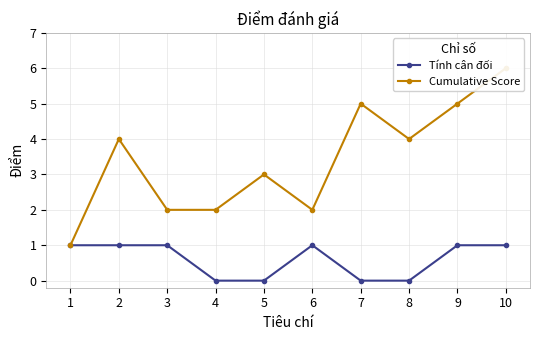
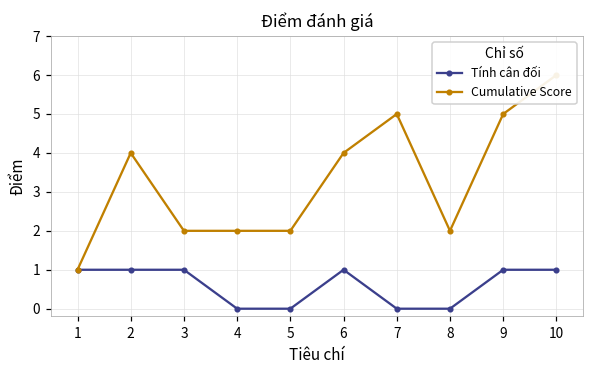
  {
    "Tính cân đối": {
      "2": 1,
      "3": 1,
      "4": 0,
      "5": 0,
      "6": 1,
      "7": 0,
      "8": 0,
      "9": 1,
      "10": 1
    },
    "Cumulative Score": {
      "2": 4,
      "3": 2,
      "4": 2,
-     "5": 3,
-     "6": 2,
+     "5": 2,
+     "6": 4,
      "7": 5,
-     "8": 4,
+     "8": 2,
      "9": 5
    }
  }
